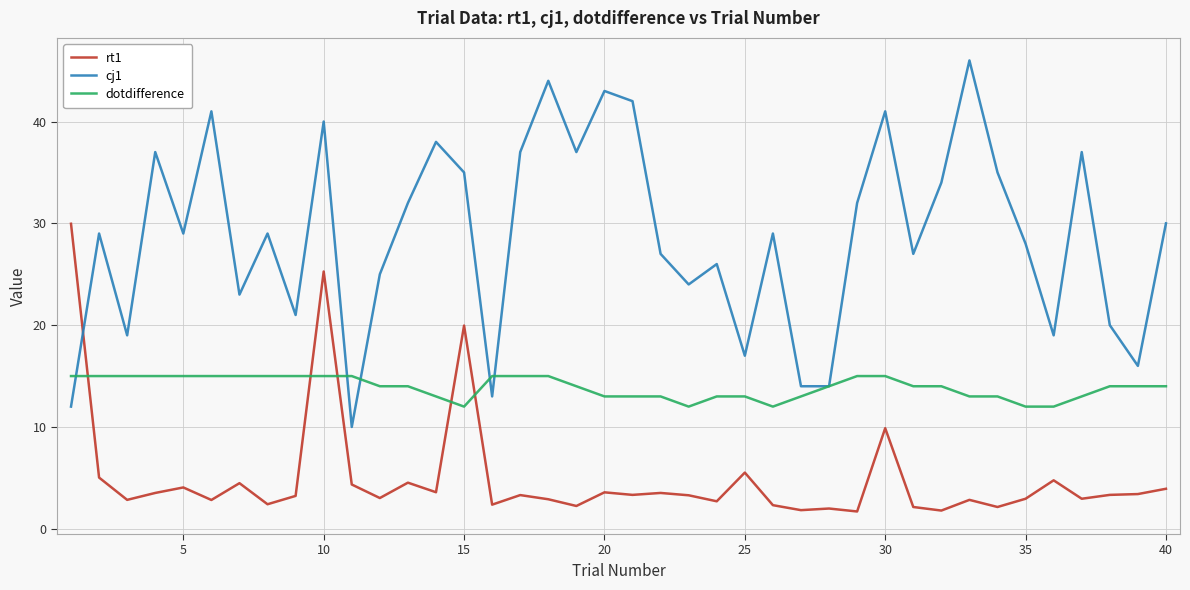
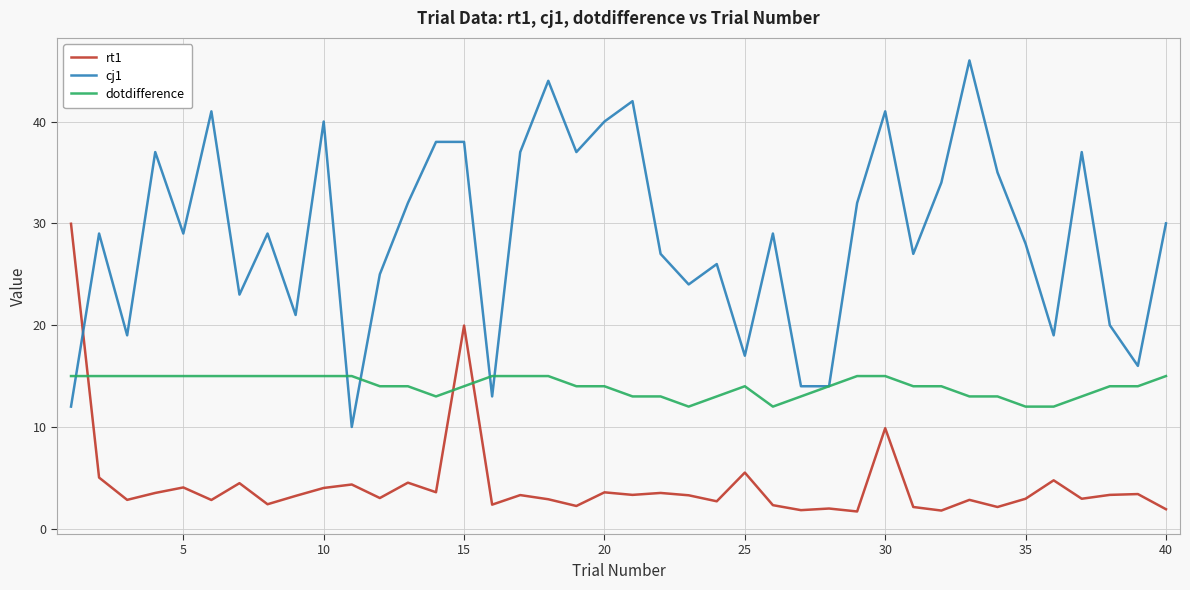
  {
    "rt1": {
      "5": 4.1,
-     "10": 25.3,
+     "10": 4.0,
      "15": 20.0,
      "20": 3.6,
      "25": 5.5,
      "30": 9.9,
      "35": 3.0,
-     "40": 3.9
+     "40": 1.9
    },
    "cj1": {
      "5": 29,
      "10": 40,
-     "15": 35,
-     "20": 43,
+     "15": 38,
+     "20": 40,
      "25": 17,
      "30": 41,
      "35": 28,
      "40": 30
    },
    "dotdifference": {
      "5": 15,
      "10": 15,
-     "15": 12,
-     "20": 13,
-     "25": 13,
+     "15": 14,
+     "20": 14,
+     "25": 14,
      "30": 15,
      "35": 12,
-     "40": 14
+     "40": 15
    }
  }
